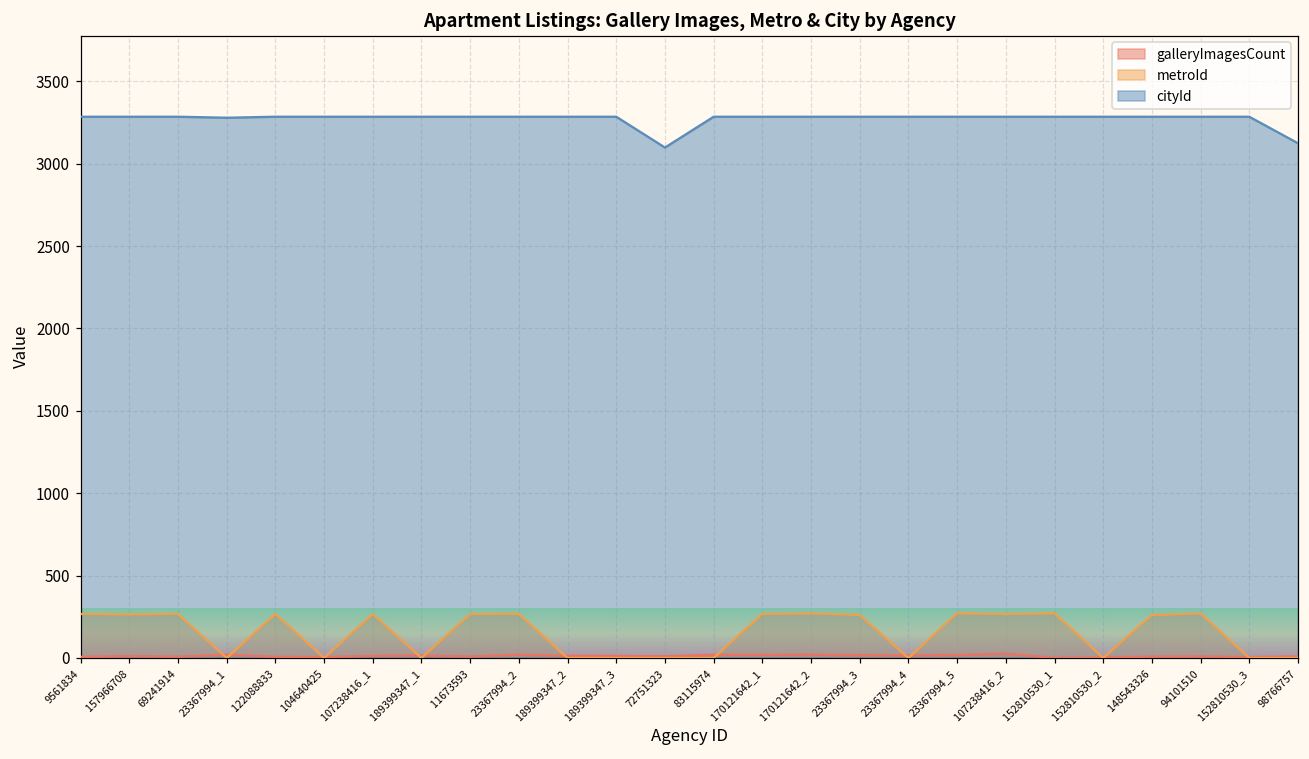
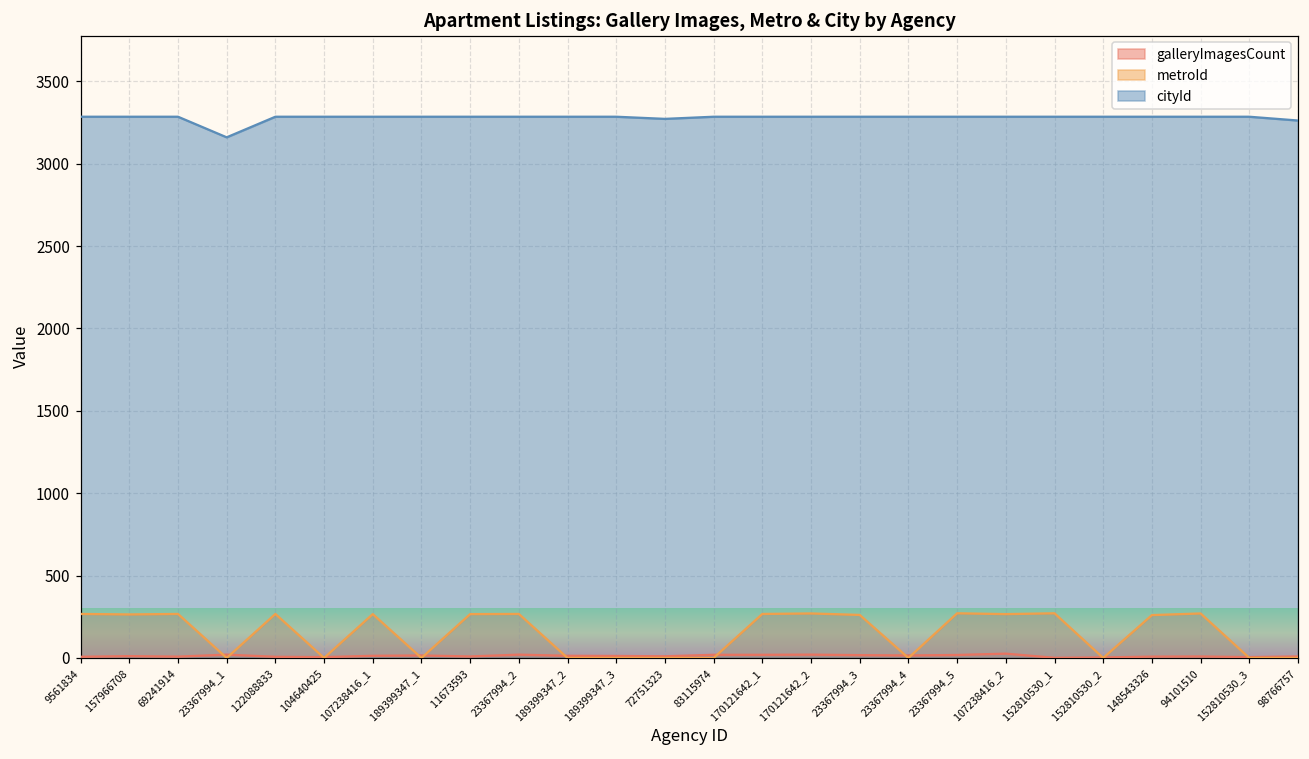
  {
    "cityId": {
      "9561834": 3290,
      "157966708": 3290,
      "69241914": 3290,
-     "23367994_1": 3280,
+     "23367994_1": 3160,
      "122088833": 3290,
      "104640425": 3290,
      "107238416_1": 3290,
      "189399347_1": 3290,
      "11673593": 3290,
      "23367994_2": 3290,
      "189399347_2": 3290,
      "189399347_3": 3290,
-     "72751323": 3100,
+     "72751323": 3270,
      "83115974": 3290,
      "170121642_1": 3290,
      "170121642_2": 3290,
      "23367994_3": 3290,
      "23367994_4": 3290,
      "23367994_5": 3290,
      "107238416_2": 3290,
      "152810530_1": 3290,
      "152810530_2": 3290,
      "148543326": 3290,
      "94101510": 3290,
      "152810530_3": 3290,
-     "98766757": 3120
+     "98766757": 3260
    }
  }
